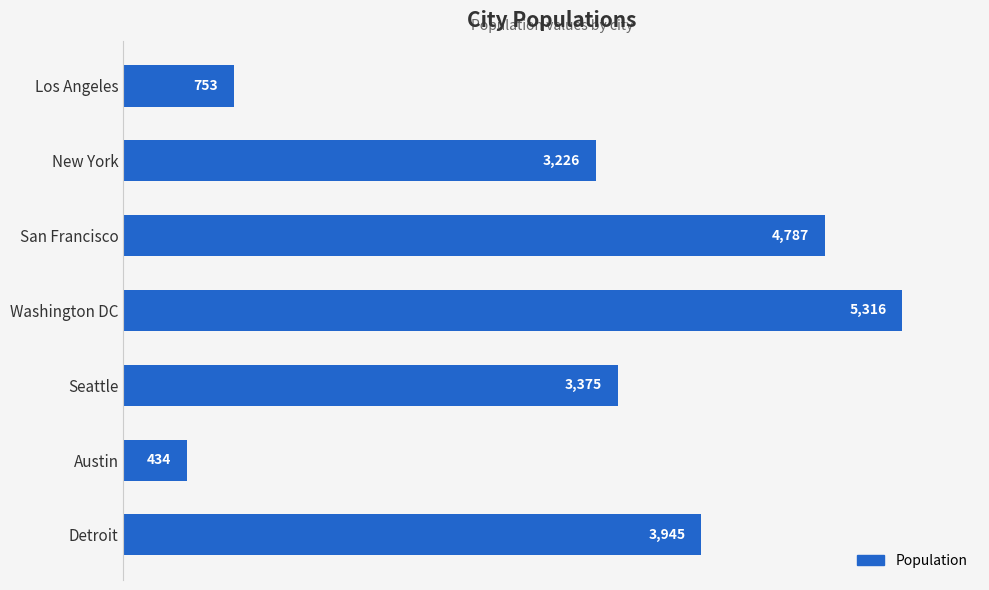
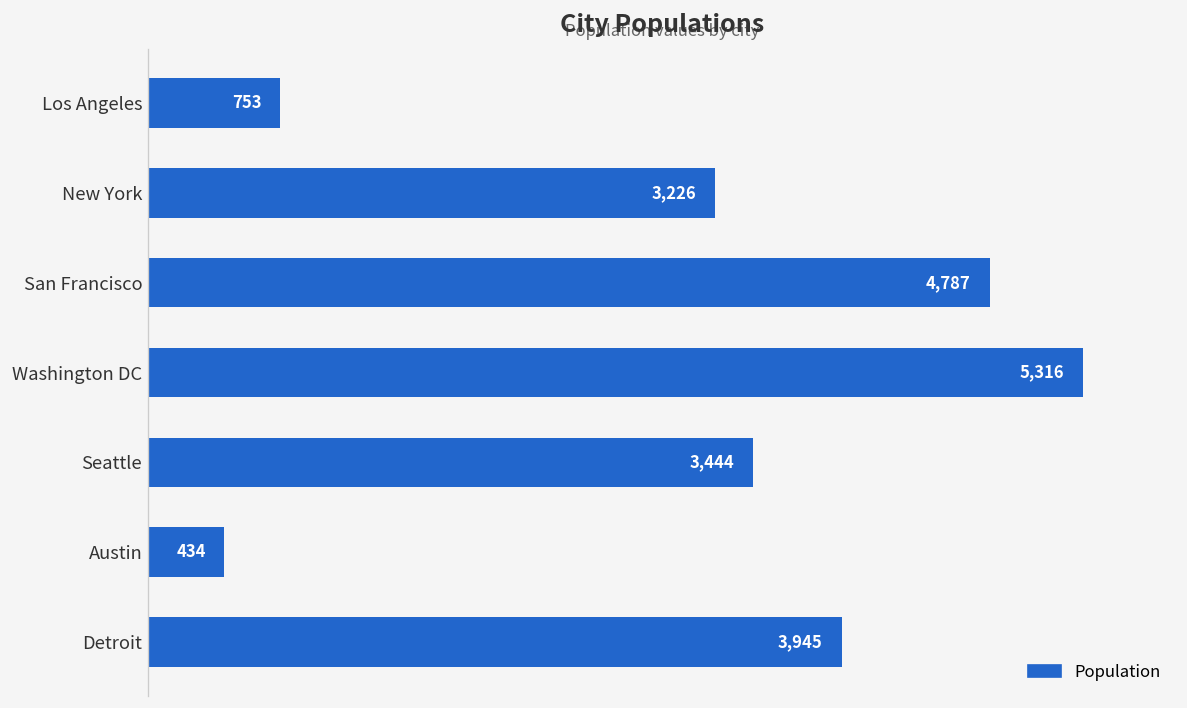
  {
    "Los Angeles": "753",
    "New York": "3,226",
    "San Francisco": "4,787",
    "Washington DC": "5,316",
-   "Seattle": "3,375",
+   "Seattle": "3,444",
    "Austin": "434",
    "Detroit": "3,945"
  }
